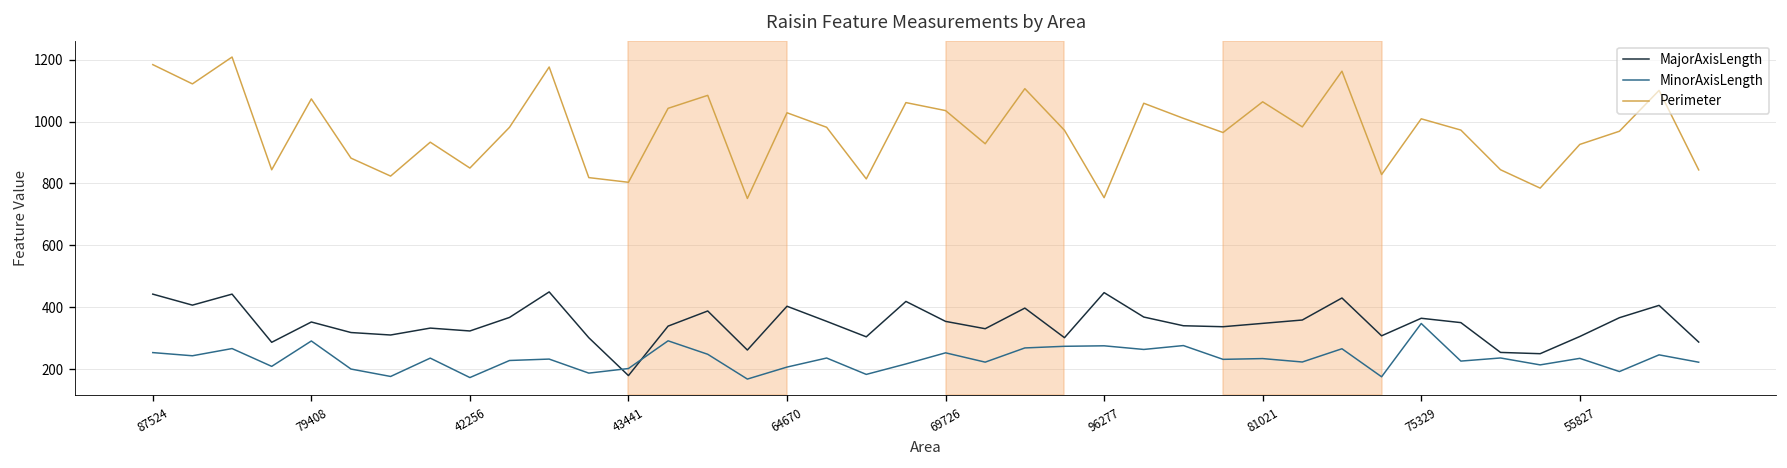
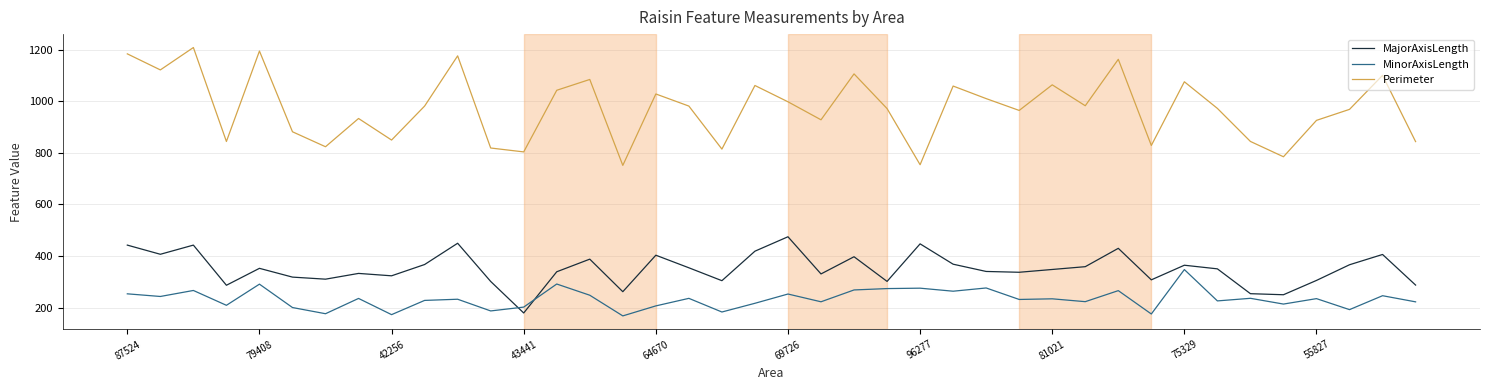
  {
    "MajorAxisLength": {
      "87524": 440,
      "79408": 350,
      "42256": 320,
      "43441": 180,
      "64670": 400,
-     "69726": 350,
+     "69726": 470,
      "96277": 450,
      "81021": 350,
      "75329": 360,
      "55827": 310
    },
    "MinorAxisLength": {
      "87524": 250,
      "79408": 290,
      "42256": 170,
      "43441": 200,
      "64670": 210,
      "69726": 250,
      "96277": 280,
      "81021": 230,
      "75329": 350,
      "55827": 230
    },
    "Perimeter": {
      "87524": 1180,
-     "79408": 1070,
+     "79408": 1190,
      "42256": 850,
      "43441": 800,
      "64670": 1030,
-     "69726": 1040,
+     "69726": 1000,
      "96277": 750,
      "81021": 1060,
-     "75329": 1010,
+     "75329": 1080,
      "55827": 930
    }
  }
